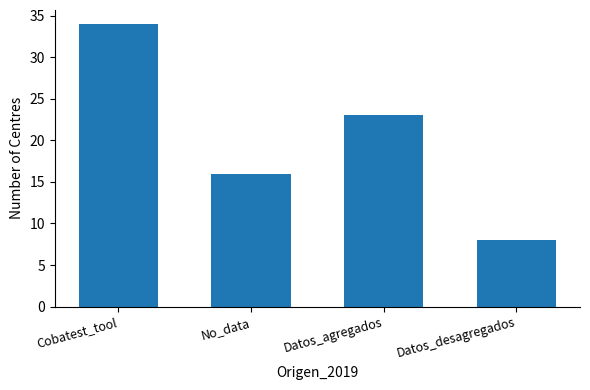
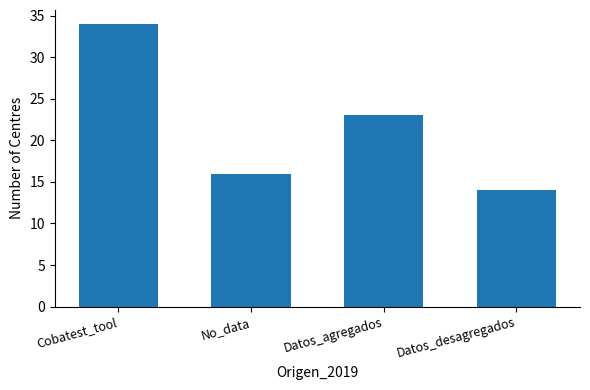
  {
    "Cobatest_tool": 34,
    "No_data": 16,
    "Datos_agregados": 23,
-   "Datos_desagregados": 8
+   "Datos_desagregados": 14
  }
